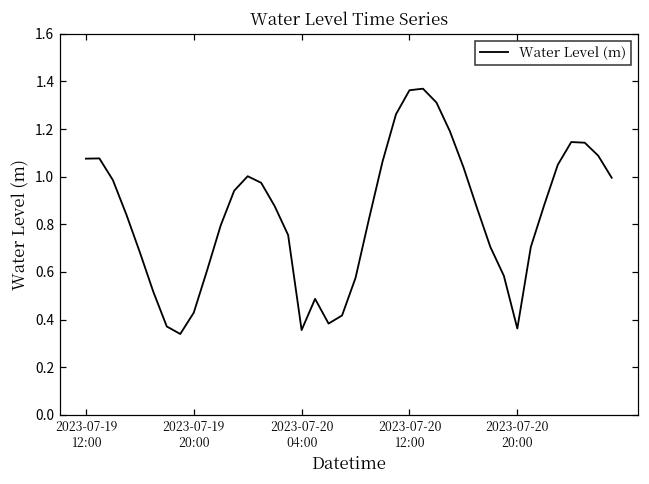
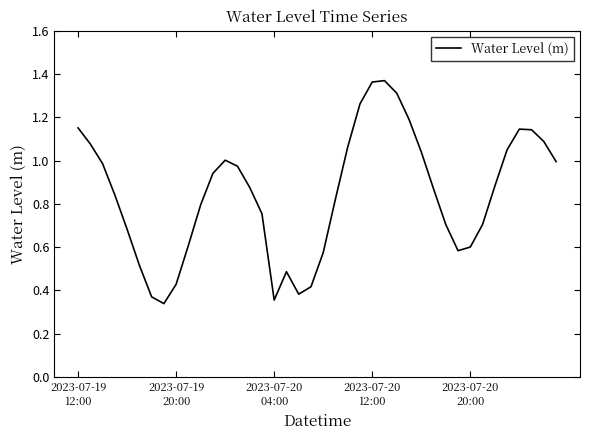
  {
-   "2023-07-19 12:00": 1.08,
+   "2023-07-19 12:00": 1.15,
    "2023-07-19 20:00": 0.43,
    "2023-07-20 04:00": 0.36,
    "2023-07-20 12:00": 1.36,
-   "2023-07-20 20:00": 0.36
+   "2023-07-20 20:00": 0.60
  }
